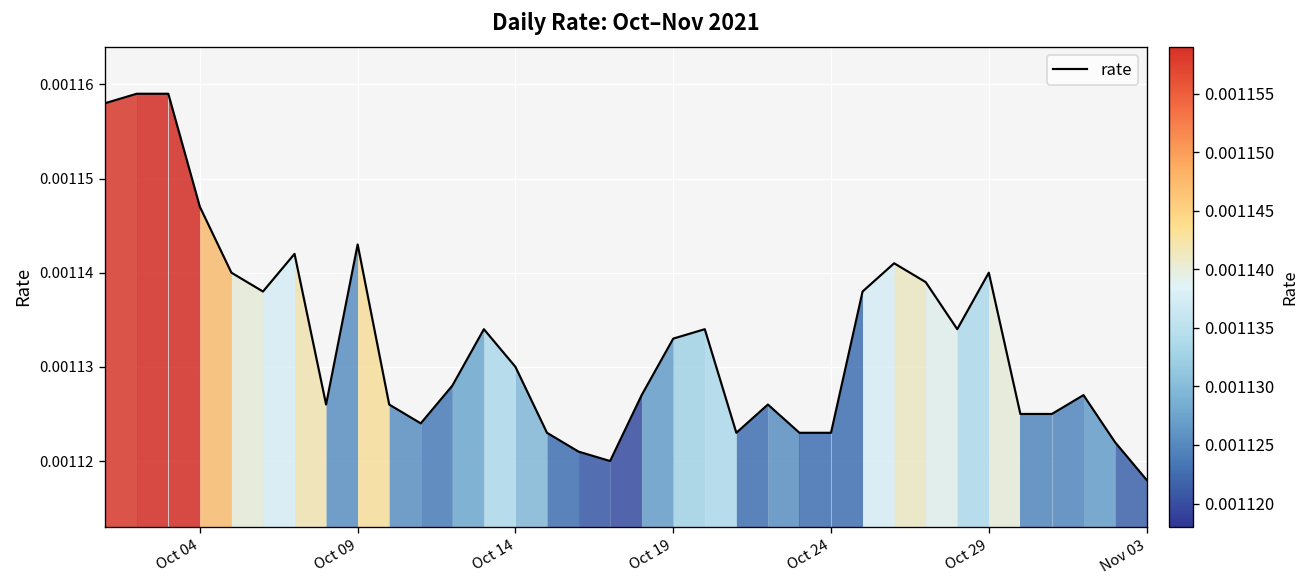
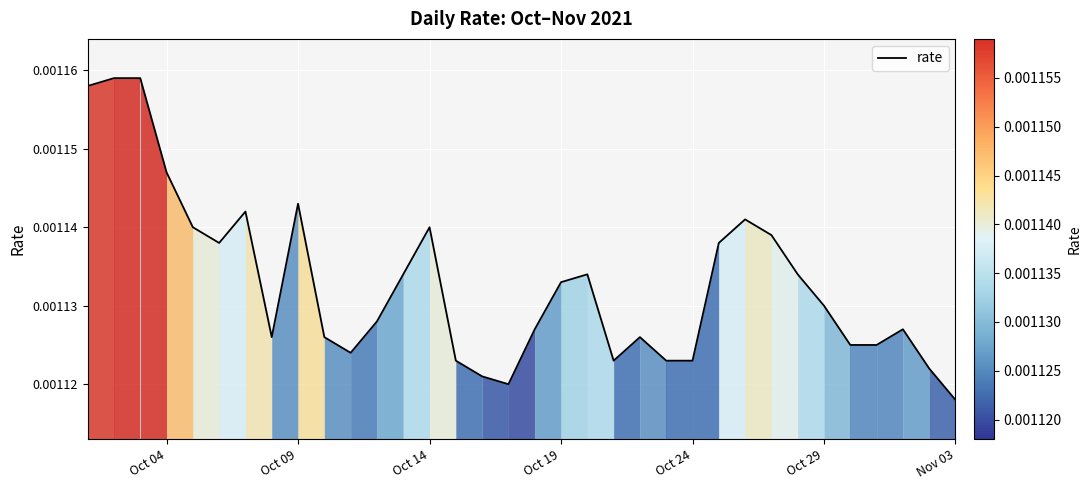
  {
    "rate": {
-     "Oct 14": 0.00113,
-     "Oct 29": 0.00114
+     "Oct 14": 0.00114,
+     "Oct 29": 0.00113
    }
  }
